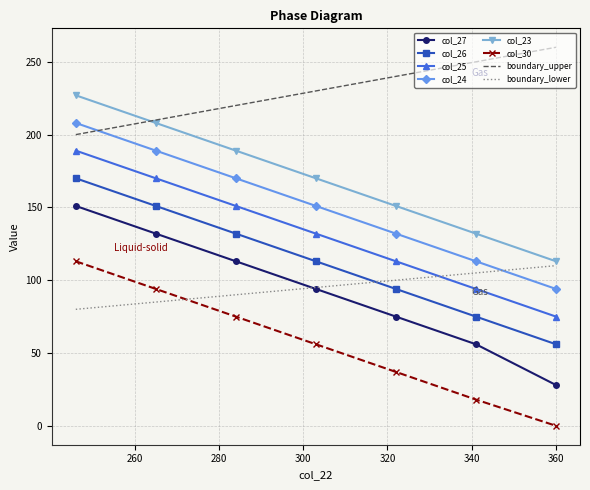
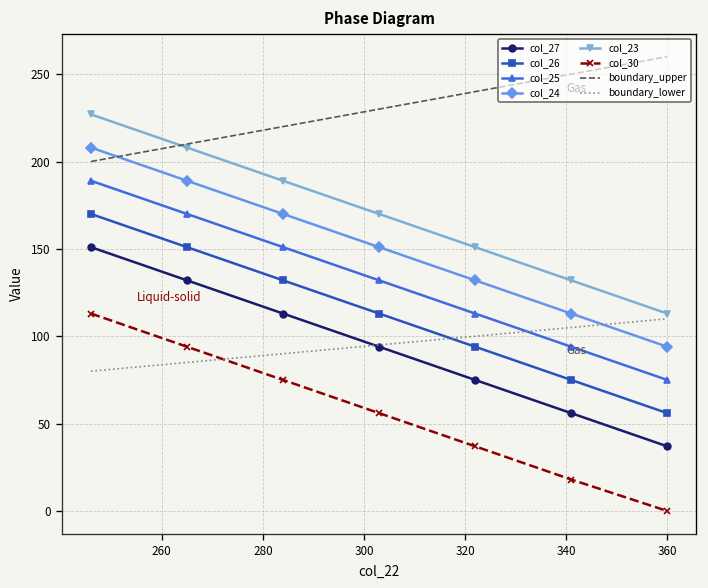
  {
    "col_27": {
-     "360": 28
+     "360": 37
    },
    "col_30": {
      "360": 0
    },
    "boundary_lower": {
      "360": 110
    }
  }
